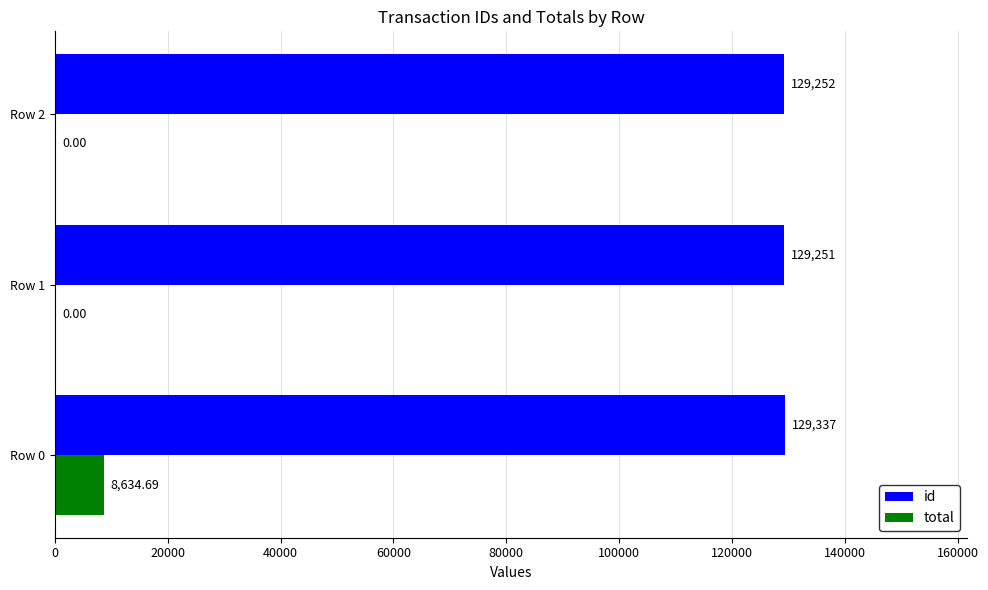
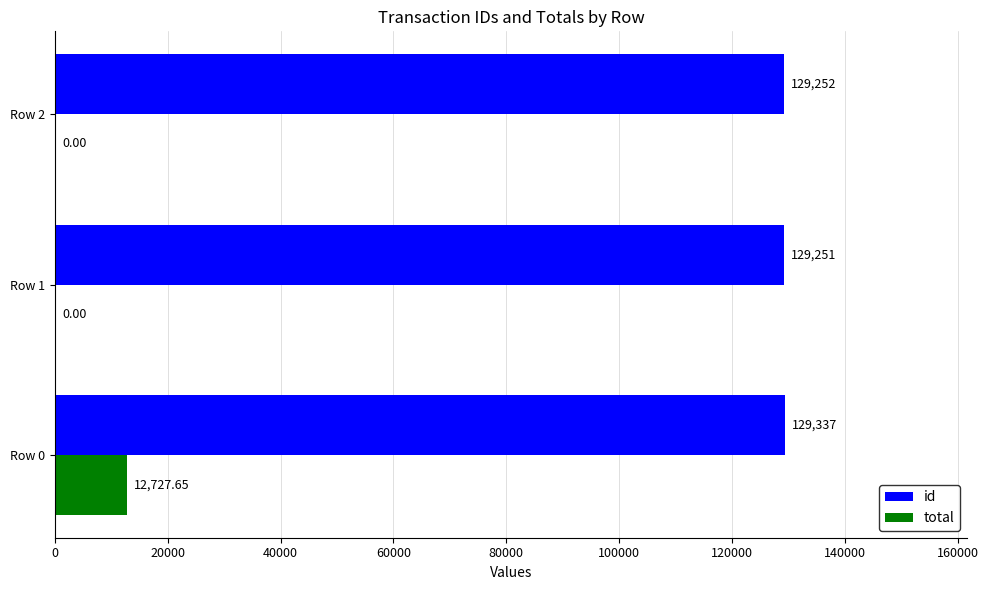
  {
    "id": {
      "Row 2": "129,252",
      "Row 1": "129,251",
      "Row 0": "129,337"
    },
    "total": {
      "Row 2": "0.00",
      "Row 1": "0.00",
-     "Row 0": "8,634.69"
+     "Row 0": "12,727.65"
    }
  }
